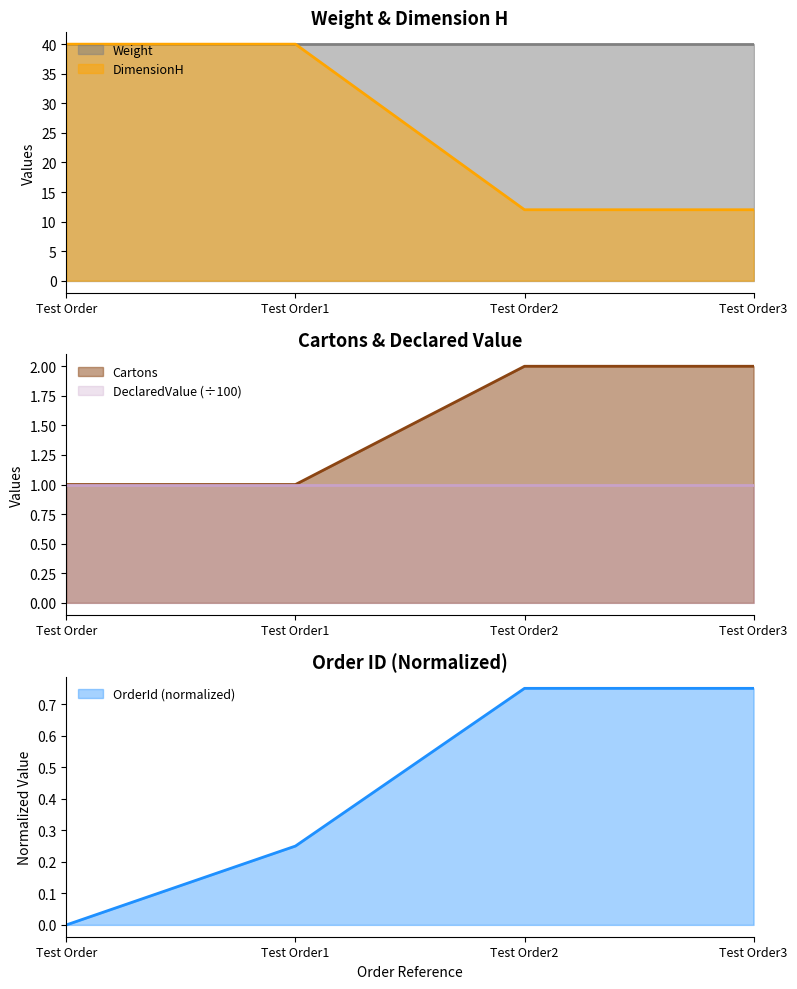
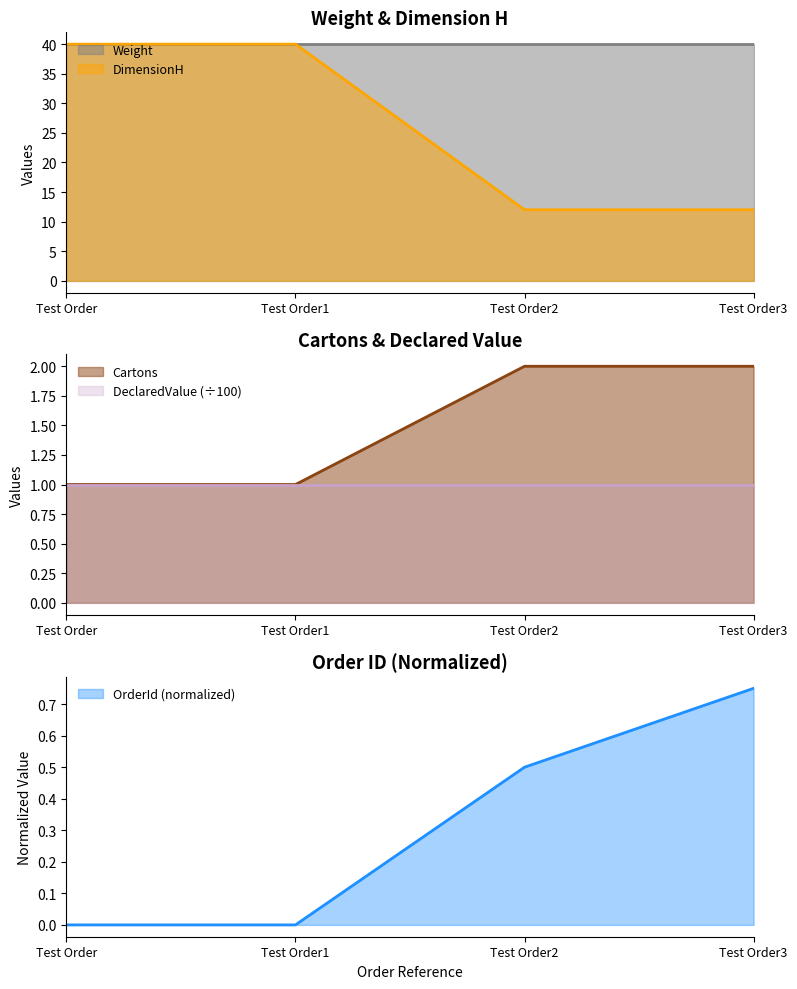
  {
    "Weight & Dimension H": {
      "Weight": {
        "Test Order2": 40,
        "Test Order3": 40
      },
      "DimensionH": {
        "Test Order2": 12,
        "Test Order3": 12
      }
    },
    "Cartons & Declared Value": {
      "Cartons": {
        "Test Order2": 2.00,
        "Test Order3": 2.00
      },
      "DeclaredValue (÷100)": {
        "Test Order2": 1.00,
        "Test Order3": 1.00
      }
    },
    "Order ID (Normalized)": {
      "Test Order": 0.00,
-     "Test Order1": 0.25,
-     "Test Order2": 0.75,
+     "Test Order1": 0.00,
+     "Test Order2": 0.50,
      "Test Order3": 0.75
    }
  }
